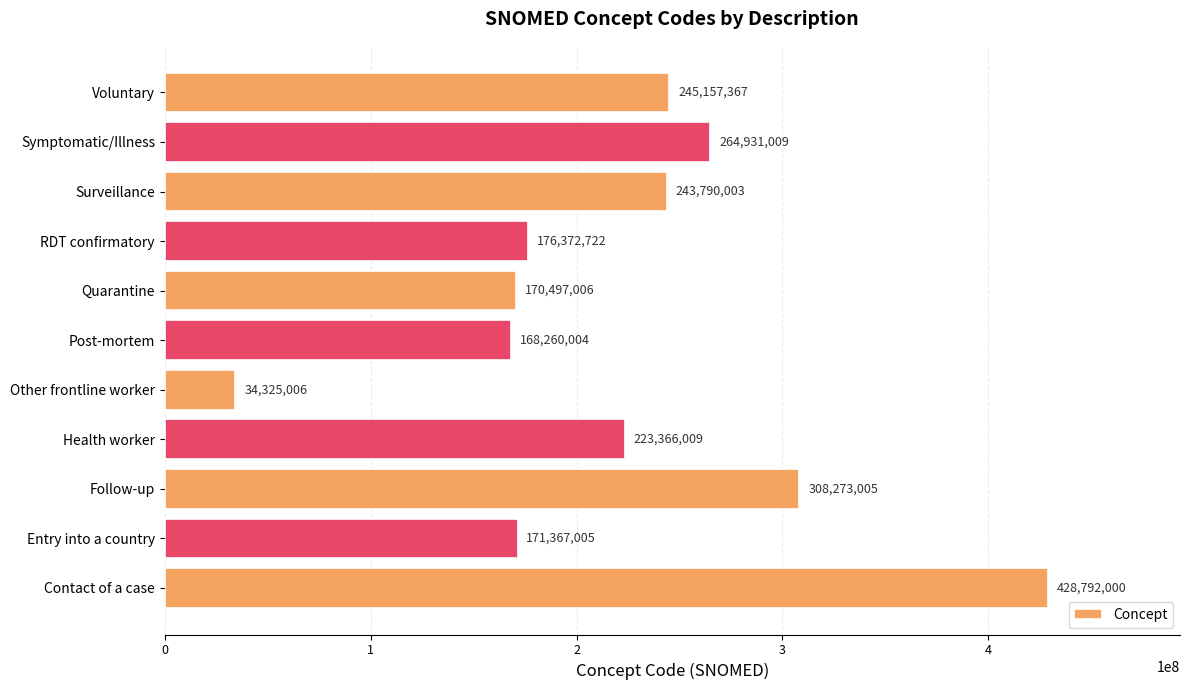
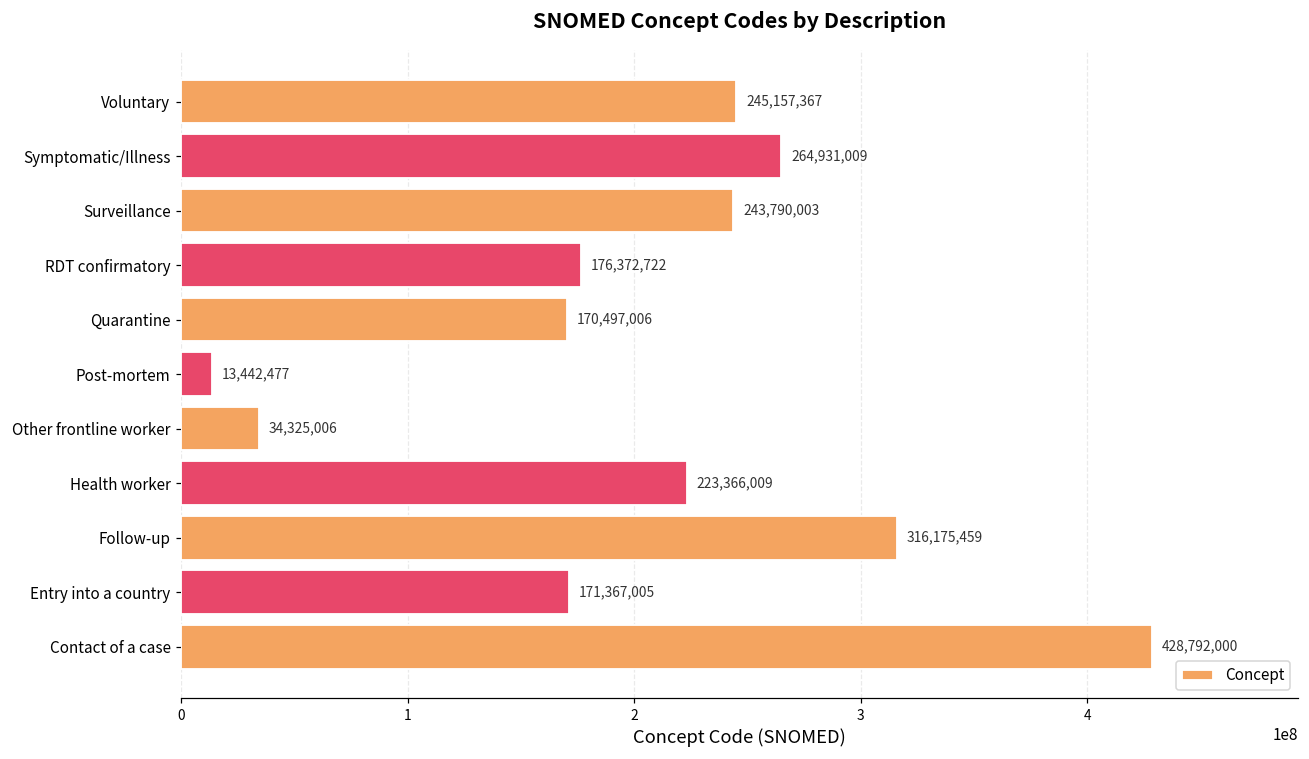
  {
    "Voluntary": "245,157,367",
    "Symptomatic/Illness": "264,931,009",
    "Surveillance": "243,790,003",
    "RDT confirmatory": "176,372,722",
    "Quarantine": "170,497,006",
-   "Post-mortem": "168,260,004",
+   "Post-mortem": "13,442,477",
    "Other frontline worker": "34,325,006",
    "Health worker": "223,366,009",
-   "Follow-up": "308,273,005",
+   "Follow-up": "316,175,459",
    "Entry into a country": "171,367,005",
    "Contact of a case": "428,792,000"
  }
